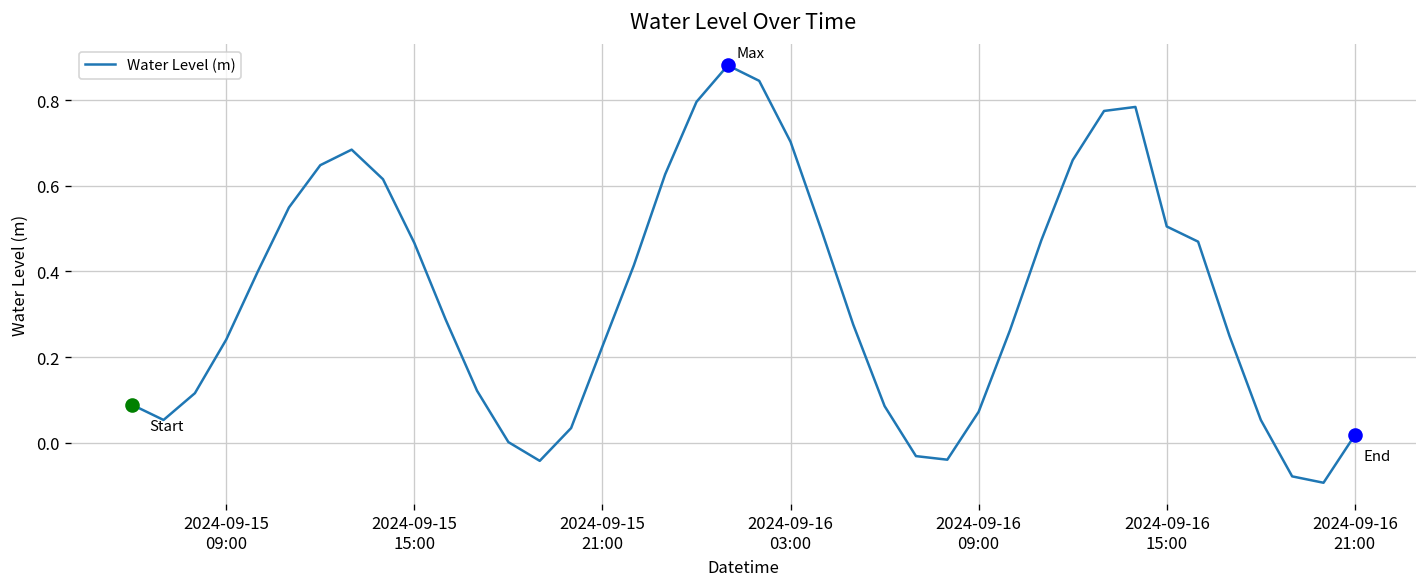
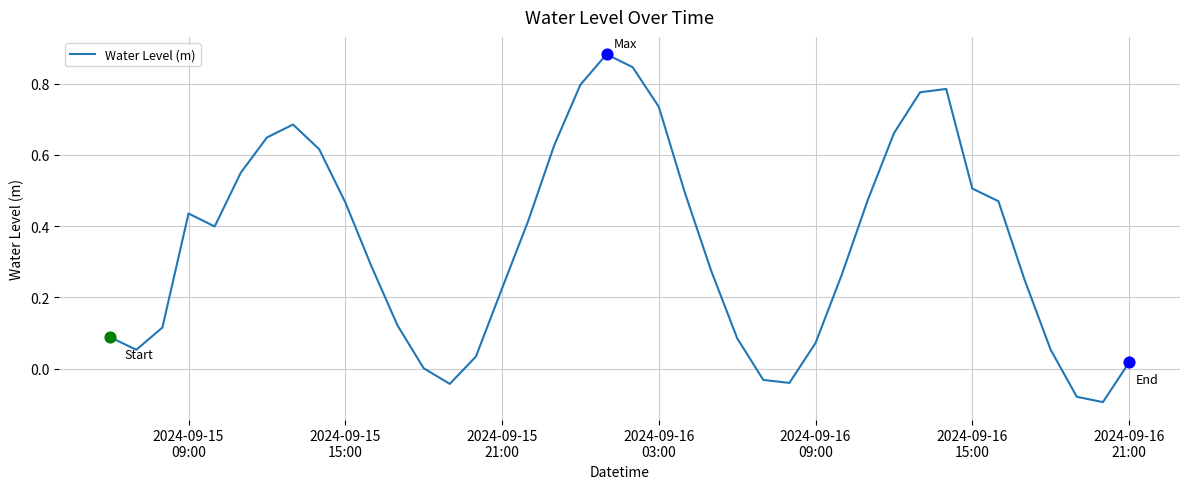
  {
    "Water Level (m)": {
-     "2024-09-15 09:00": 0.24,
+     "2024-09-15 09:00": 0.44,
      "2024-09-15 15:00": 0.47,
      "2024-09-15 21:00": 0.22,
-     "2024-09-16 03:00": 0.70,
+     "2024-09-16 03:00": 0.73,
      "2024-09-16 09:00": 0.07,
      "2024-09-16 15:00": 0.51
    }
  }
